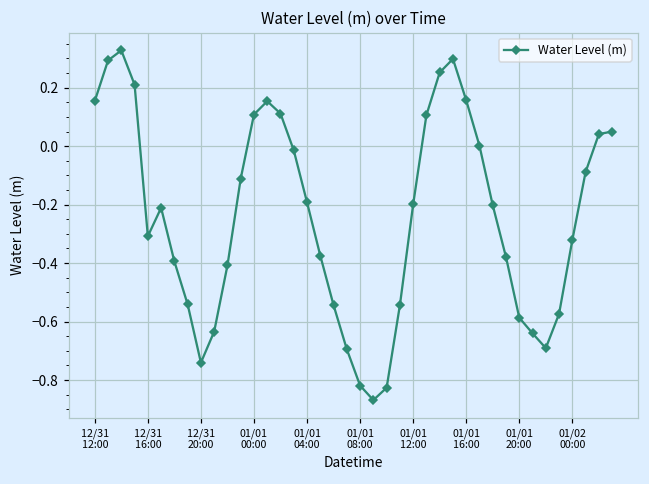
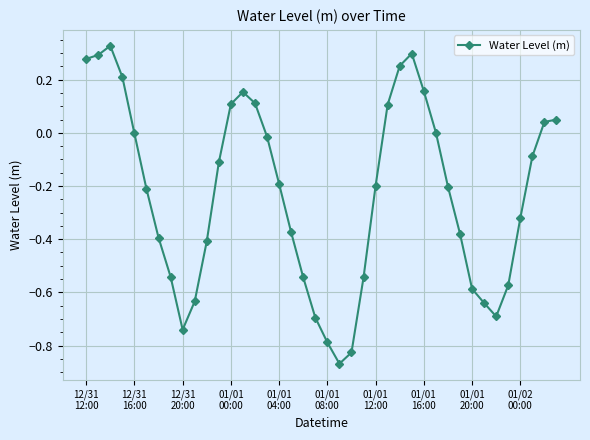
  {
-   "12/31 12:00": 0.15,
-   "12/31 16:00": -0.31,
+   "12/31 12:00": 0.28,
+   "12/31 16:00": 0.00,
    "12/31 20:00": -0.74,
    "01/01 00:00": 0.11,
    "01/01 04:00": -0.19,
-   "01/01 08:00": -0.82,
+   "01/01 08:00": -0.79,
    "01/01 12:00": -0.20,
    "01/01 16:00": 0.16,
    "01/01 20:00": -0.59,
    "01/02 00:00": -0.32
  }
